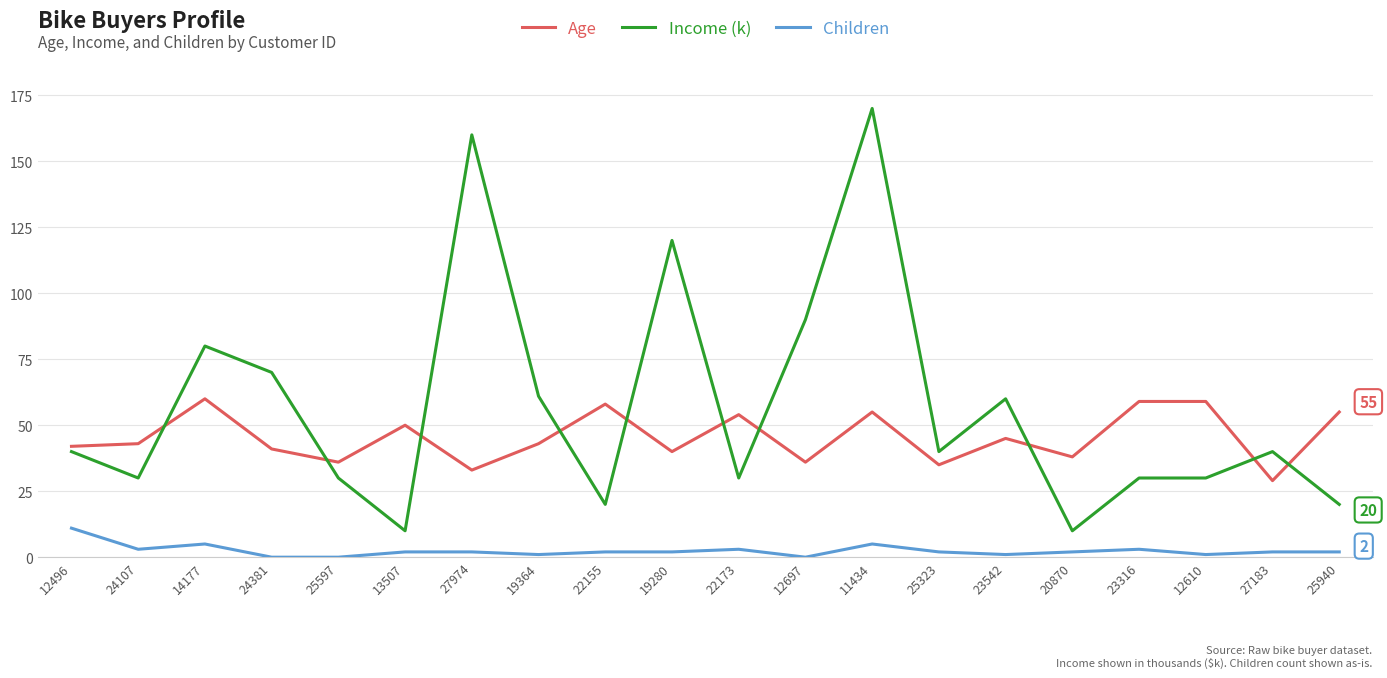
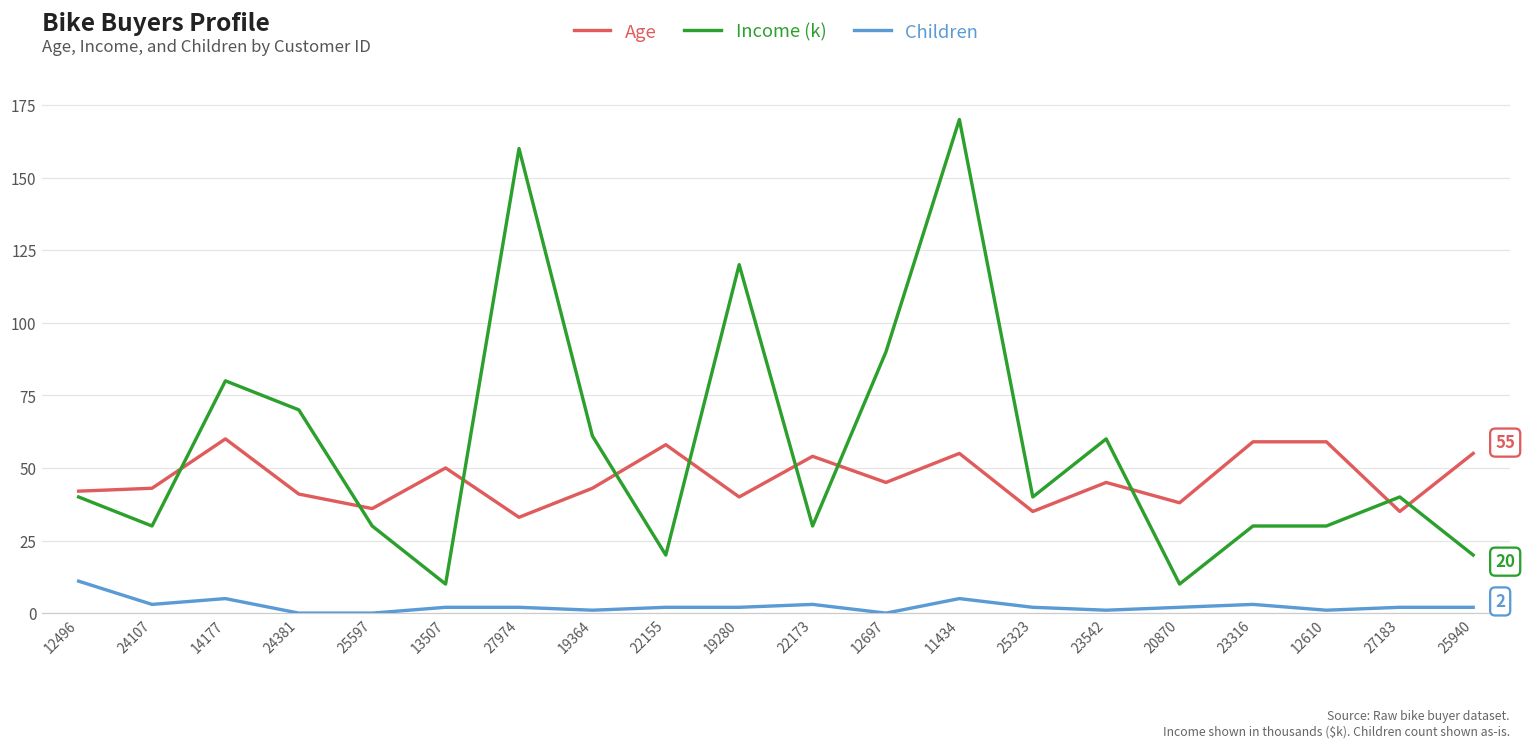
  {
    "Age": {
      "12496": 42,
      "24107": 43,
      "14177": 60,
      "24381": 41,
      "25597": 36,
      "13507": 50,
      "27974": 33,
      "19364": 43,
      "22155": 58,
      "19280": 40,
      "22173": 54,
-     "12697": 36,
+     "12697": 45,
      "11434": 55,
      "25323": 35,
      "23542": 45,
      "20870": 38,
      "23316": 59,
      "12610": 59,
-     "27183": 29
+     "27183": 35
    },
    "Income (k)": {
      "12496": 40,
      "24107": 30,
      "14177": 80,
      "24381": 70,
      "25597": 30,
      "13507": 10,
      "27974": 160,
      "19364": 61,
      "22155": 20,
      "19280": 120,
      "22173": 30,
      "12697": 90,
      "11434": 170,
      "25323": 40,
      "23542": 60,
      "20870": 10,
      "23316": 30,
      "12610": 30,
      "27183": 40
    },
    "Children": {
      "12496": 11,
      "24107": 3,
      "14177": 5,
      "24381": 0,
      "25597": 0,
      "13507": 2,
      "27974": 2,
      "19364": 1,
      "22155": 2,
      "19280": 2,
      "22173": 3,
      "12697": 0,
      "11434": 5,
      "25323": 2,
      "23542": 1,
      "20870": 2,
      "23316": 3,
      "12610": 1,
      "27183": 2
    }
  }
